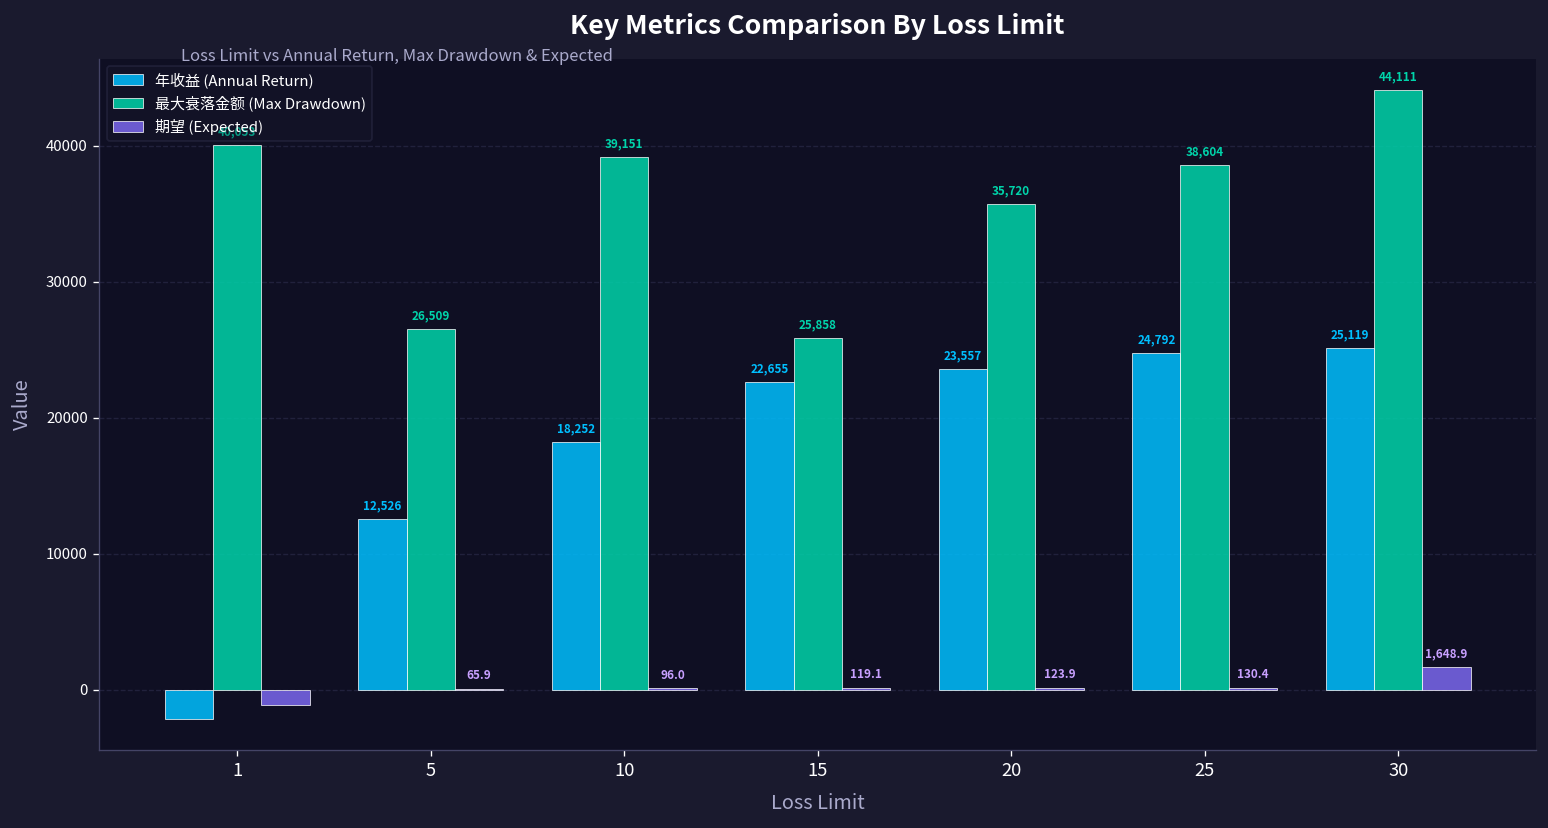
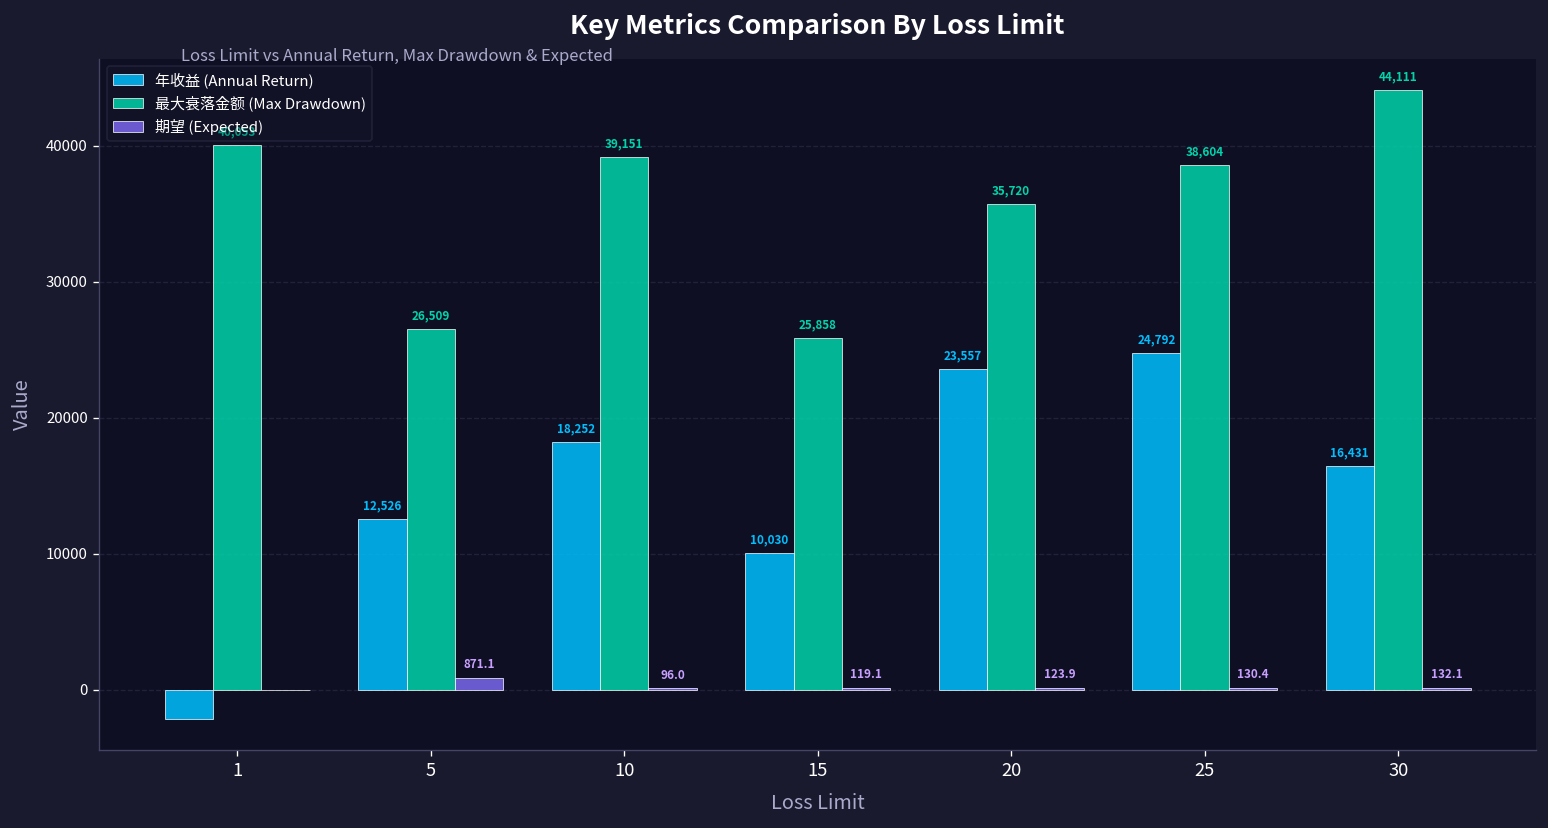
  {
    "年收益 (Annual Return)": {
      "5": "12,526",
      "10": "18,252",
-     "15": "22,655",
+     "15": "10,030",
      "20": "23,557",
      "25": "24,792",
-     "30": "25,119"
+     "30": "16,431"
    },
    "最大衰落金额 (Max Drawdown)": {
      "5": "26,509",
      "10": "39,151",
      "15": "25,858",
      "20": "35,720",
      "25": "38,604",
      "30": "44,111"
    },
    "期望 (Expected)": {
-     "1": "-1100",
-     "5": "65.9",
+     "1": "0",
+     "5": "871.1",
      "10": "96.0",
      "15": "119.1",
      "20": "123.9",
      "25": "130.4",
-     "30": "1,648.9"
+     "30": "132.1"
    }
  }
